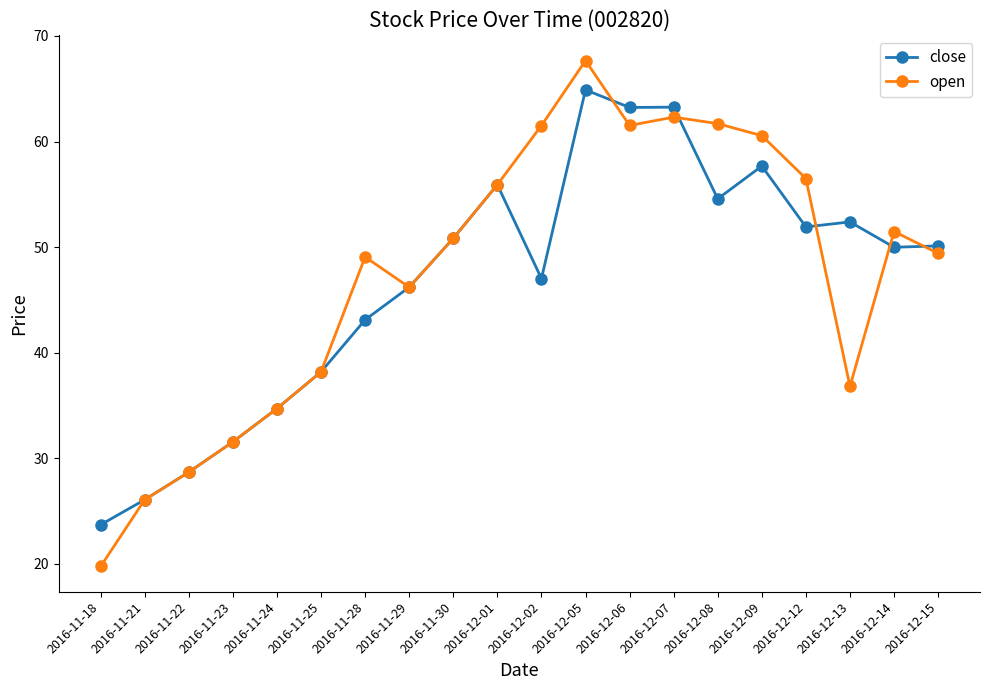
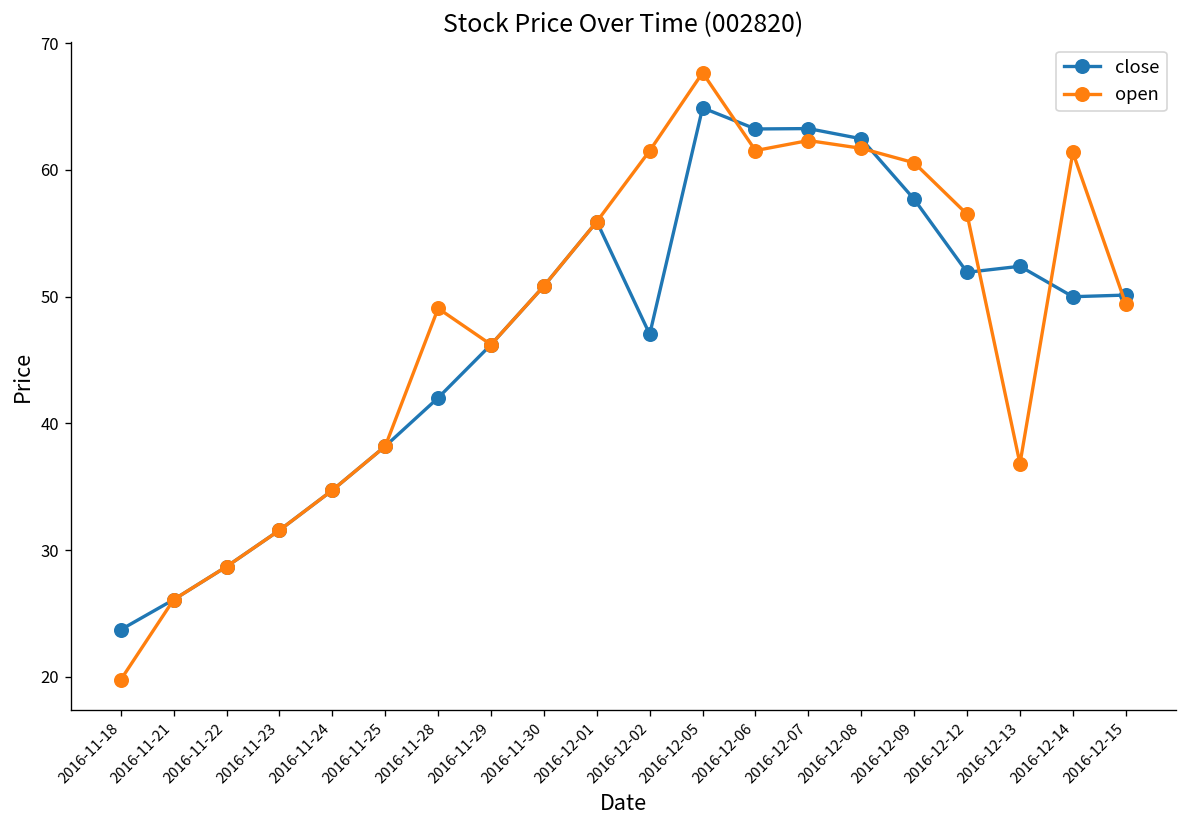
  {
    "close": {
      "2016-11-18": 23.7,
-     "2016-11-28": 43.1,
+     "2016-11-28": 42.0,
      "2016-12-02": 47.0,
      "2016-12-05": 64.9,
      "2016-12-06": 63.2,
      "2016-12-07": 63.3,
-     "2016-12-08": 54.6,
+     "2016-12-08": 62.5,
      "2016-12-09": 57.7,
      "2016-12-12": 51.9,
      "2016-12-13": 52.4,
      "2016-12-14": 50.0,
      "2016-12-15": 50.1
    },
    "open": {
      "2016-11-18": 19.8,
      "2016-11-28": 49.1,
      "2016-12-02": 61.5,
      "2016-12-05": 67.7,
      "2016-12-06": 61.5,
      "2016-12-07": 62.3,
      "2016-12-08": 61.7,
      "2016-12-09": 60.6,
      "2016-12-12": 56.5,
      "2016-12-13": 36.8,
-     "2016-12-14": 51.5,
+     "2016-12-14": 61.4,
      "2016-12-15": 49.4
    }
  }
